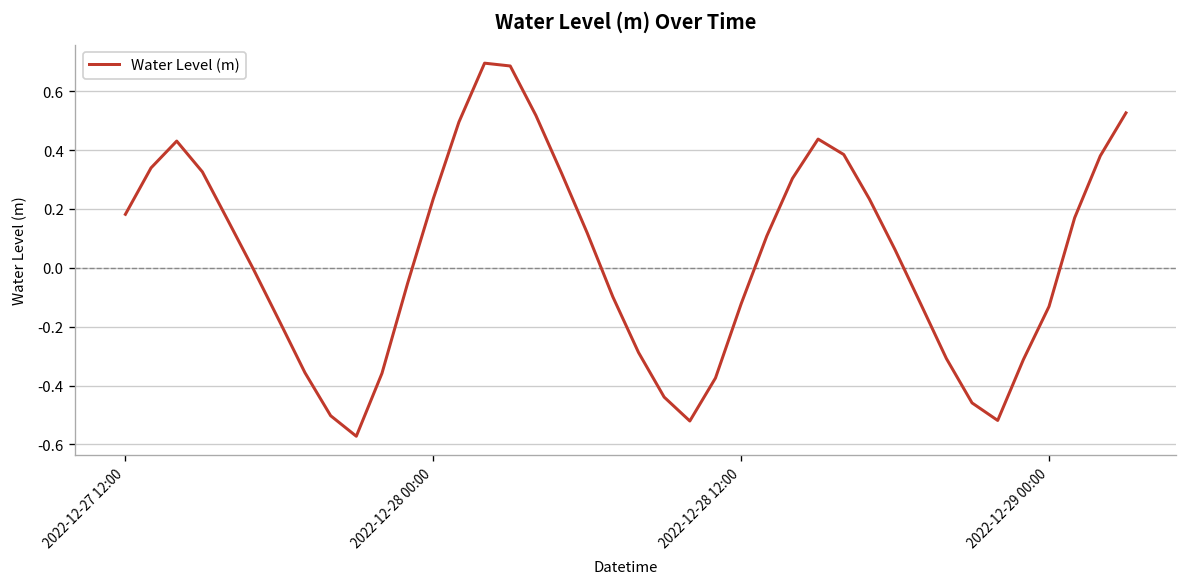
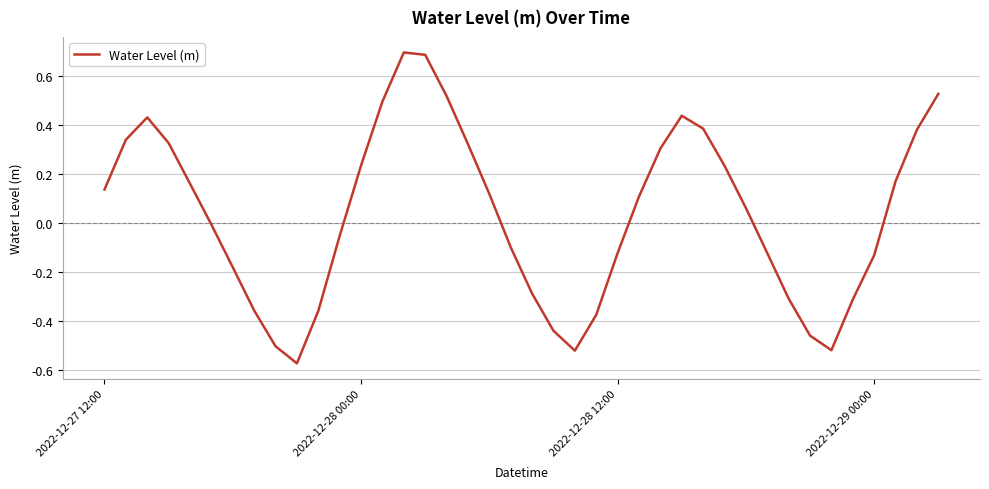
  {
-   "2022-12-27 12:00": 0.18,
+   "2022-12-27 12:00": 0.14,
    "2022-12-28 00:00": 0.23,
    "2022-12-28 12:00": -0.12,
    "2022-12-29 00:00": -0.13
  }
